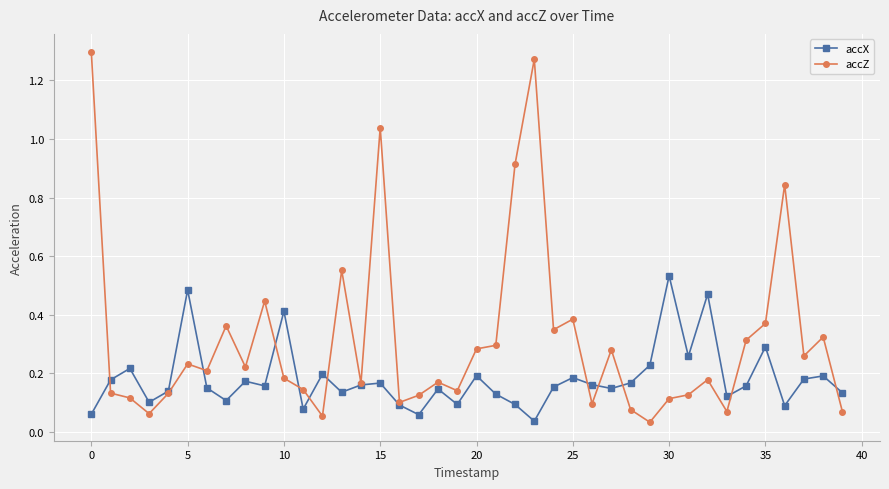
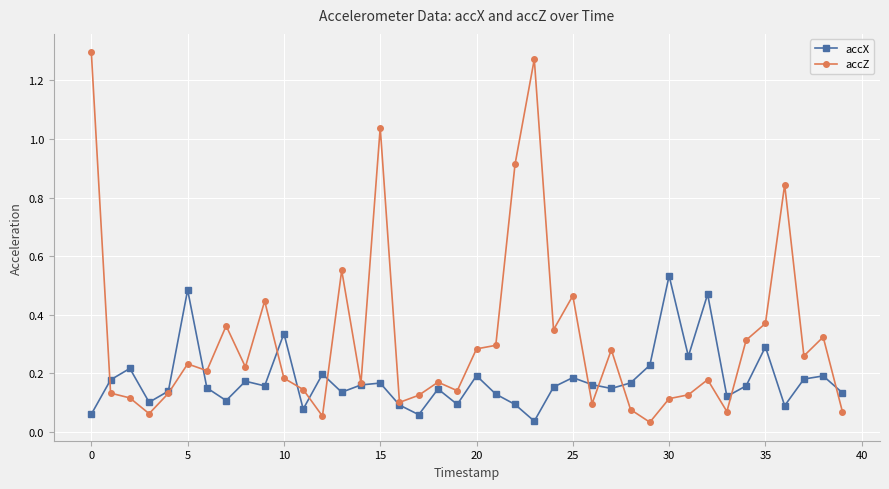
  {
    "accX": {
      "0": 0.06,
      "5": 0.48,
-     "10": 0.41,
+     "10": 0.34,
      "15": 0.17,
      "20": 0.19,
      "25": 0.19,
      "30": 0.53,
      "35": 0.29
    },
    "accZ": {
      "0": 1.30,
      "5": 0.23,
      "10": 0.18,
      "15": 1.04,
      "20": 0.28,
-     "25": 0.38,
+     "25": 0.46,
      "30": 0.11,
      "35": 0.37
    }
  }
